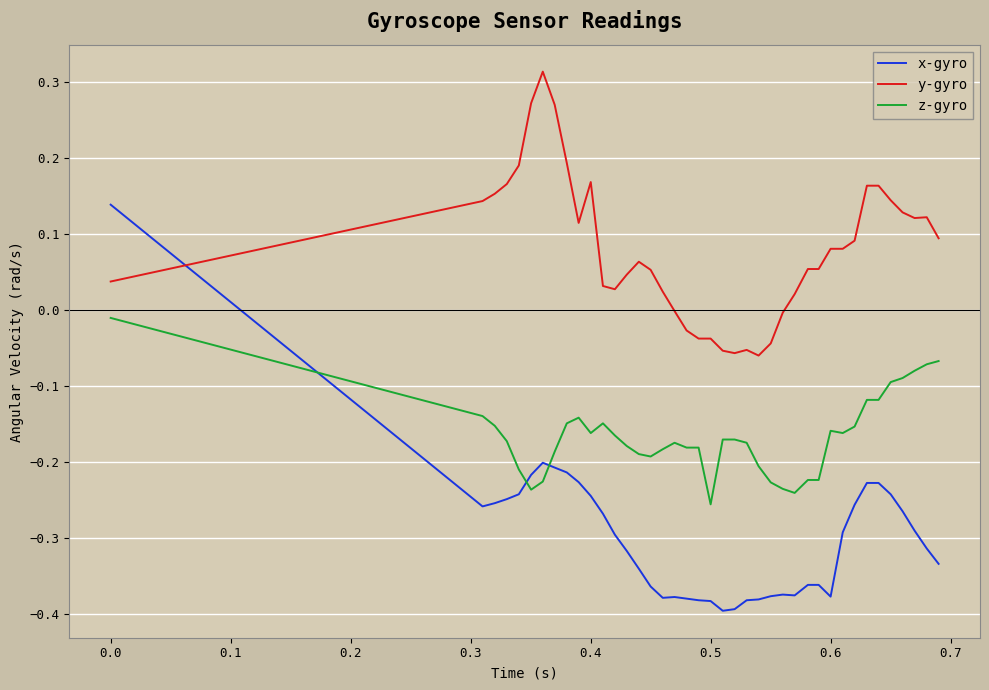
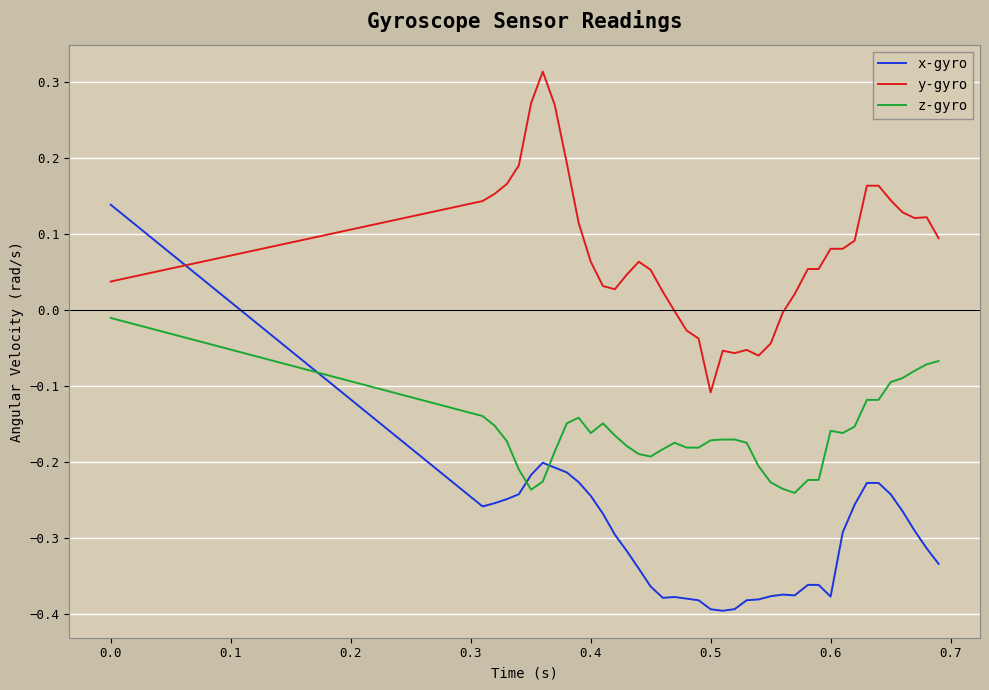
  {
    "x-gyro": {
      "0.0": 0.14,
      "0.4": -0.24,
-     "0.5": -0.38,
+     "0.5": -0.39,
      "0.6": -0.38
    },
    "y-gyro": {
      "0.0": 0.04,
-     "0.4": 0.17,
-     "0.5": -0.04,
+     "0.4": 0.06,
+     "0.5": -0.11,
      "0.6": 0.08
    },
    "z-gyro": {
      "0.0": -0.01,
      "0.4": -0.16,
-     "0.5": -0.26,
+     "0.5": -0.17,
      "0.6": -0.16
    }
  }
